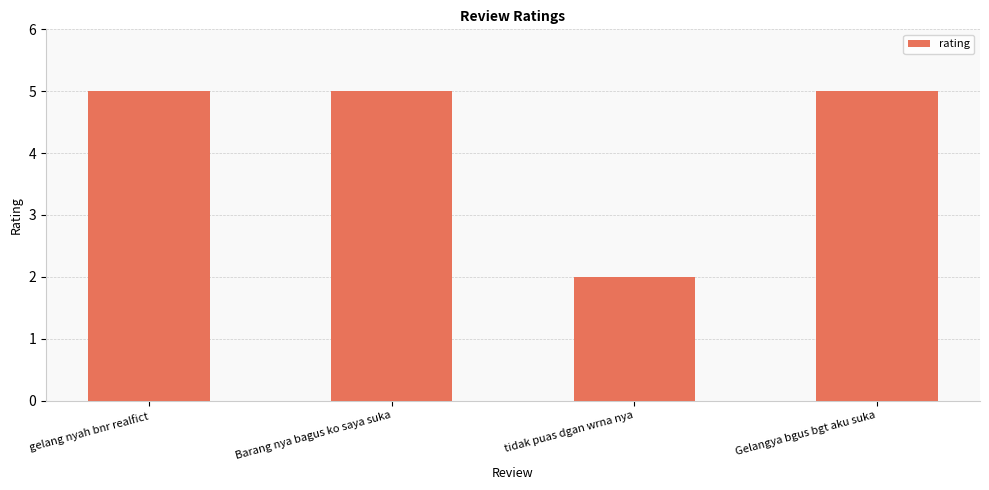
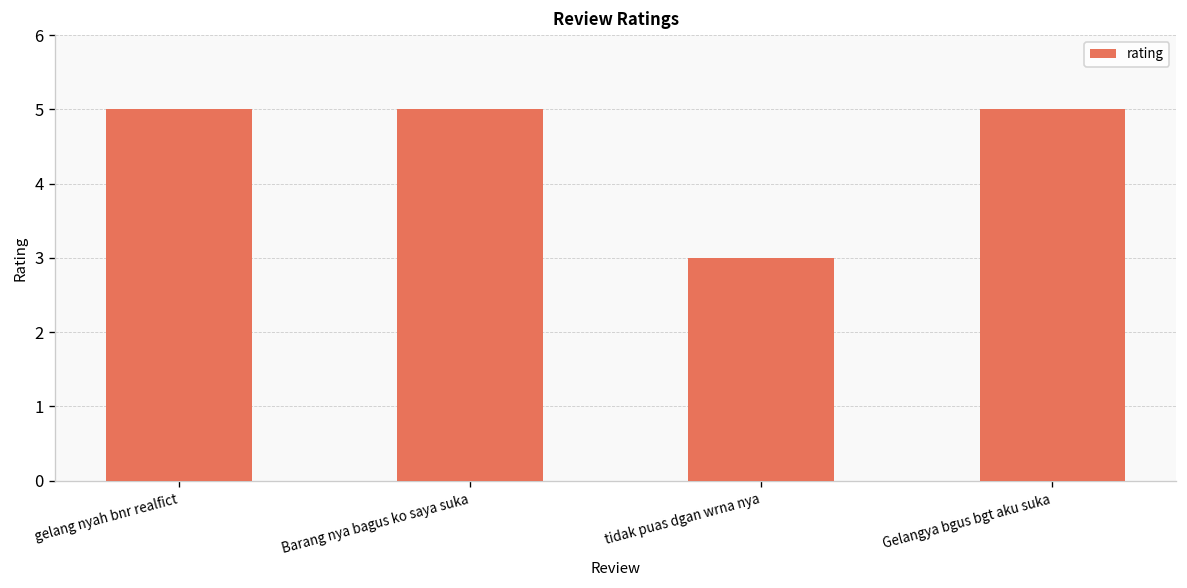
  {
    "gelang nyah bnr realfict": 5,
    "Barang nya bagus ko saya suka": 5,
-   "tidak puas dgan wrna nya": 2,
+   "tidak puas dgan wrna nya": 3,
    "Gelangya bgus bgt aku suka": 5
  }
